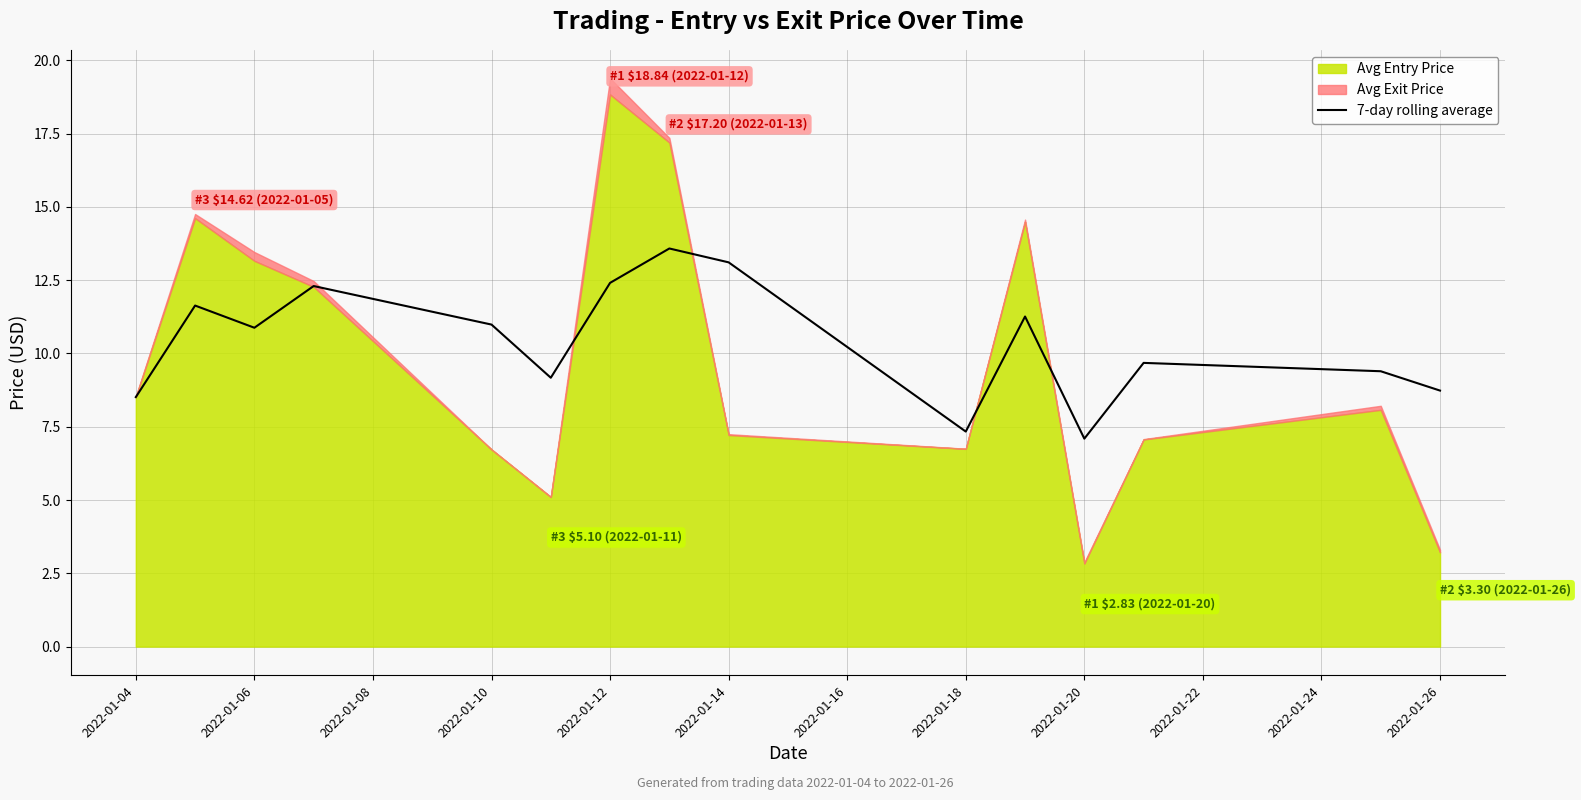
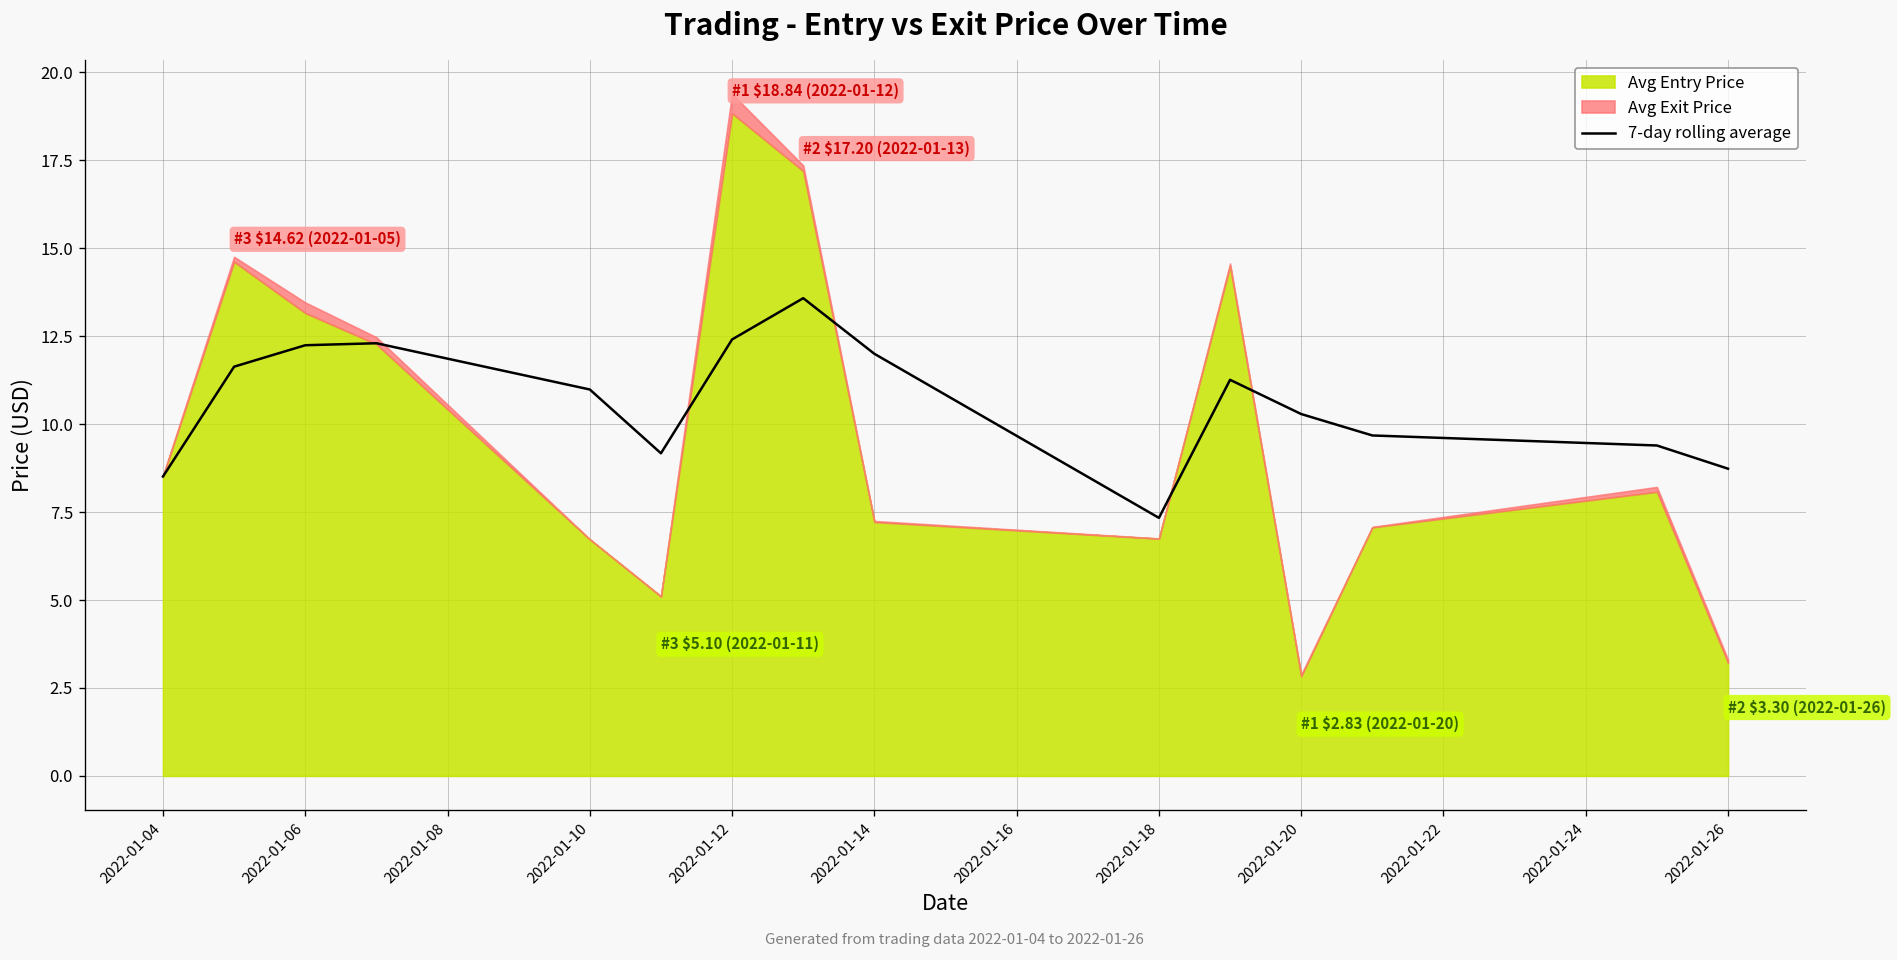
  {
    "7-day rolling average": {
-     "2022-01-06": 10.9,
+     "2022-01-06": 12.2,
      "2022-01-10": 11.0,
      "2022-01-12": 12.4,
-     "2022-01-14": 13.1,
+     "2022-01-14": 12.0,
      "2022-01-18": 7.3,
-     "2022-01-20": 7.1,
+     "2022-01-20": 10.3,
      "2022-01-26": 8.7
    },
    "Avg Entry Price": {
      "2022-01-06": 13.2,
      "2022-01-12": 18.8,
      "2022-01-26": 3.2
    }
  }
